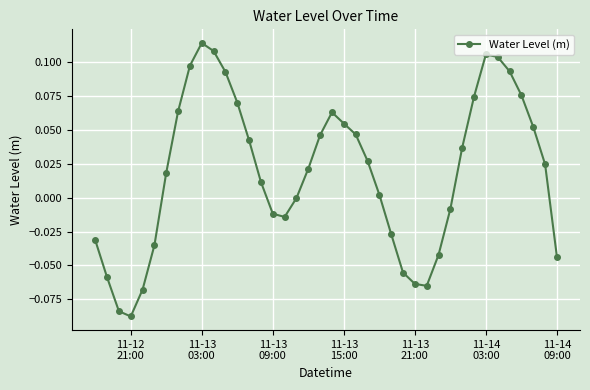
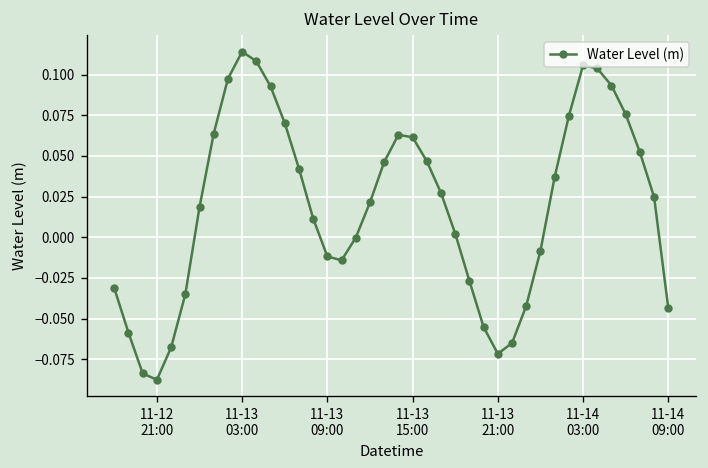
  {
    "11-12 21:00": -0.088,
    "11-13 03:00": 0.114,
    "11-13 09:00": -0.012,
-   "11-13 15:00": 0.055,
-   "11-13 21:00": -0.064,
+   "11-13 15:00": 0.061,
+   "11-13 21:00": -0.072,
    "11-14 09:00": -0.044
  }
